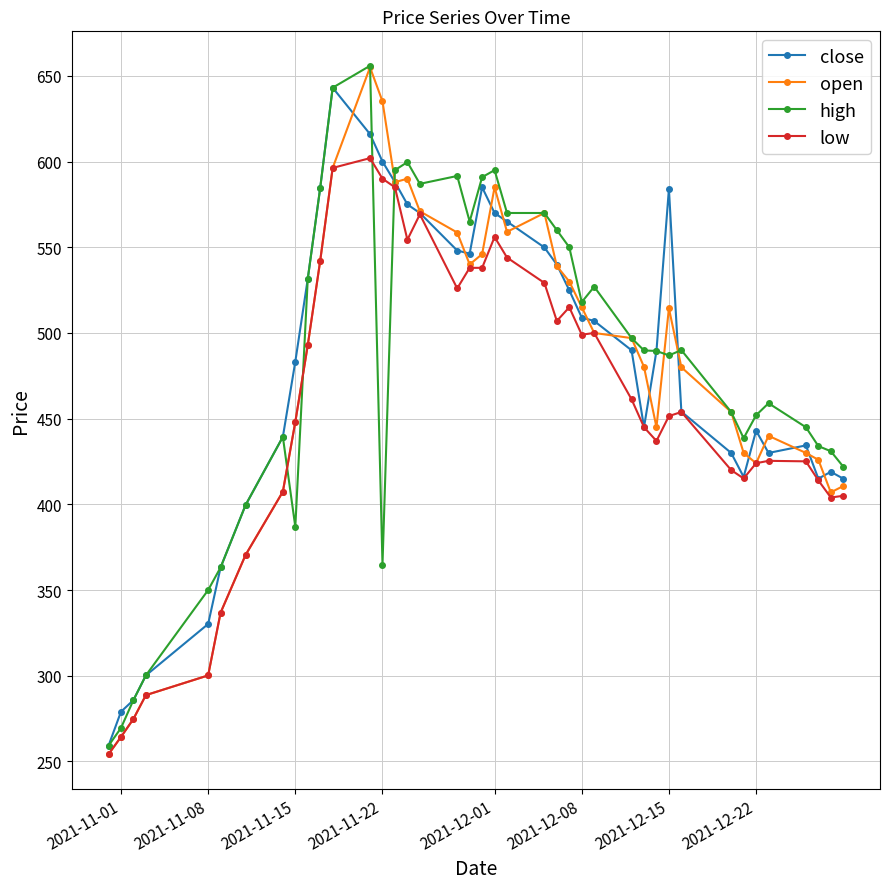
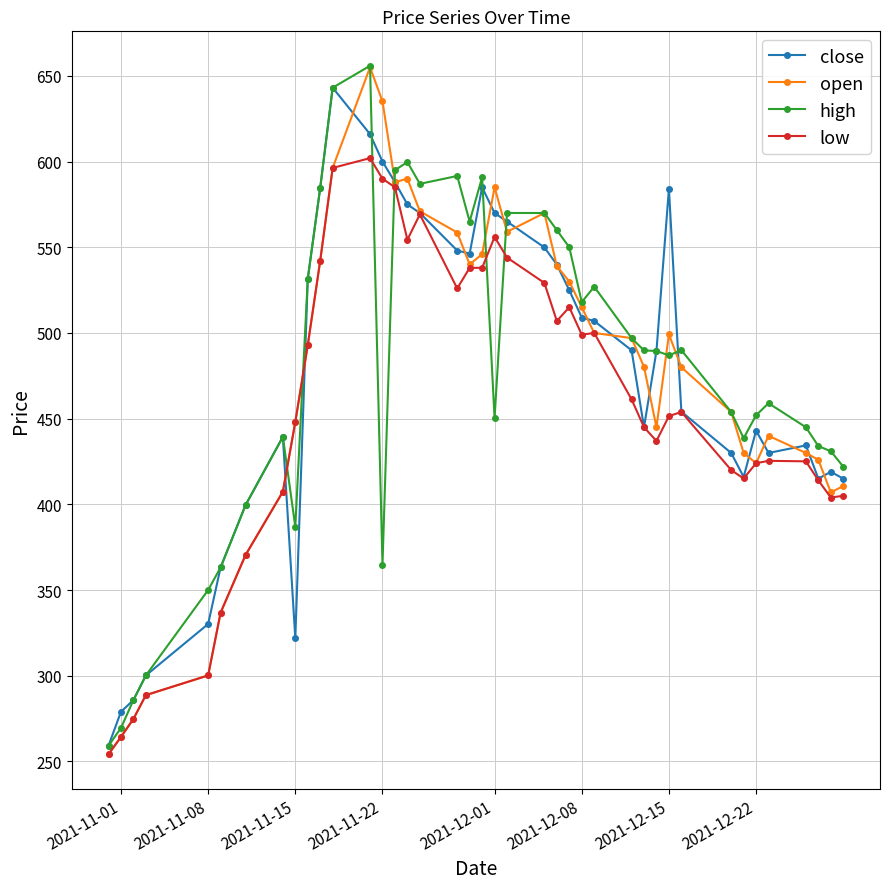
  {
    "close": {
      "2021-11-01": 279,
      "2021-11-08": 330,
-     "2021-11-15": 483,
+     "2021-11-15": 322,
      "2021-11-22": 600,
      "2021-12-01": 570,
      "2021-12-08": 509,
      "2021-12-15": 584,
      "2021-12-22": 443
    },
    "open": {
      "2021-11-22": 635,
      "2021-12-01": 585,
      "2021-12-08": 515,
-     "2021-12-15": 514
+     "2021-12-15": 499
    },
    "high": {
      "2021-11-01": 270,
      "2021-11-08": 350,
      "2021-11-15": 387,
      "2021-11-22": 365,
-     "2021-12-01": 595,
+     "2021-12-01": 450,
      "2021-12-08": 518,
      "2021-12-15": 487,
      "2021-12-22": 452
    },
    "low": {
      "2021-11-22": 590,
      "2021-12-01": 556,
      "2021-12-08": 499,
      "2021-12-15": 452
    }
  }
